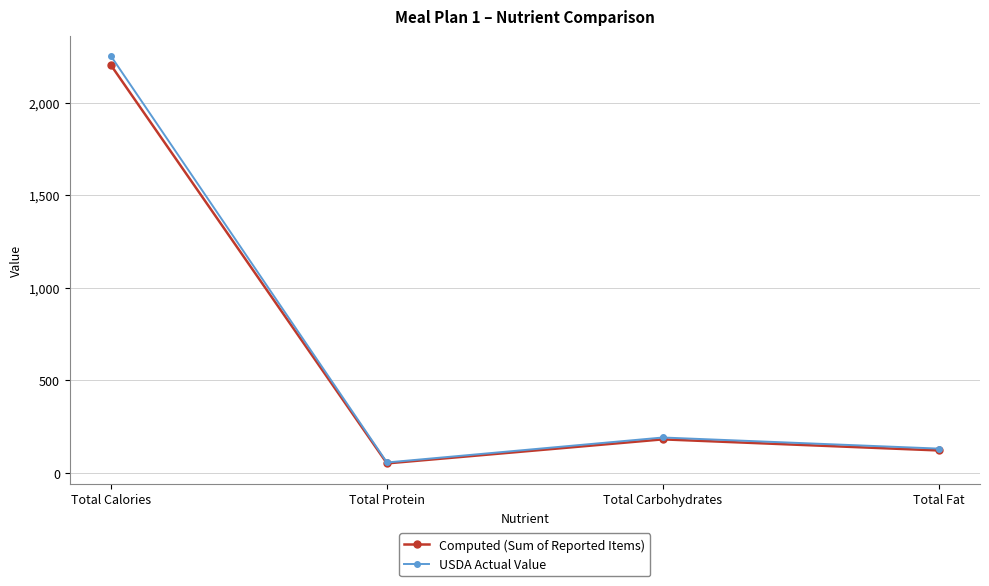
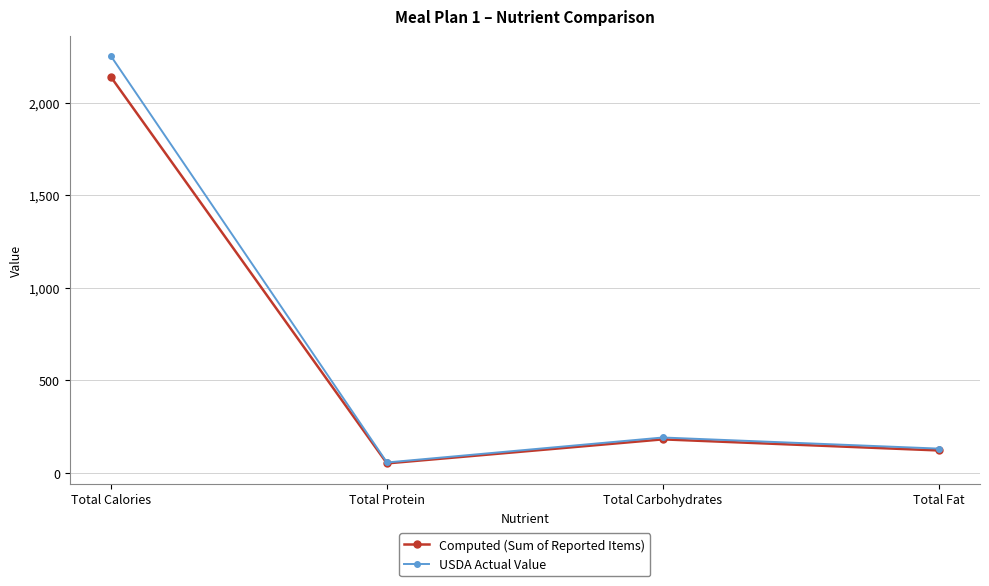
  {
    "Computed (Sum of Reported Items)": {
-     "Total Calories": "2,200"
+     "Total Calories": "2,140"
    },
    "USDA Actual Value": {
      "Total Calories": "2,250"
    }
  }
